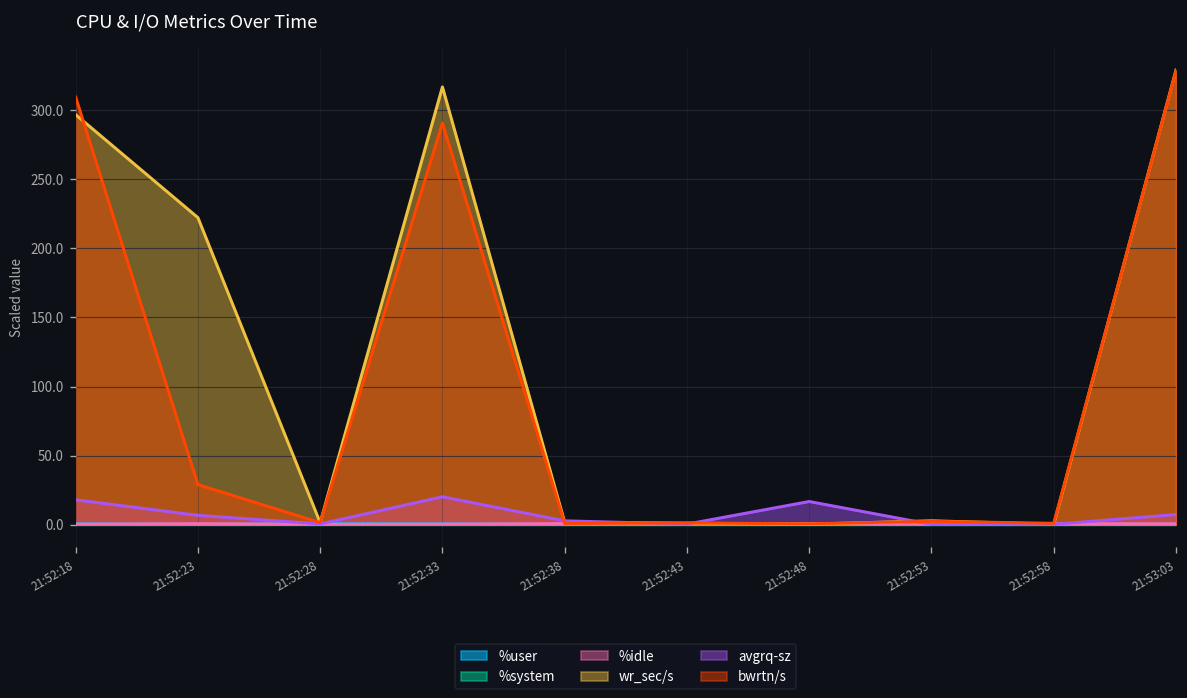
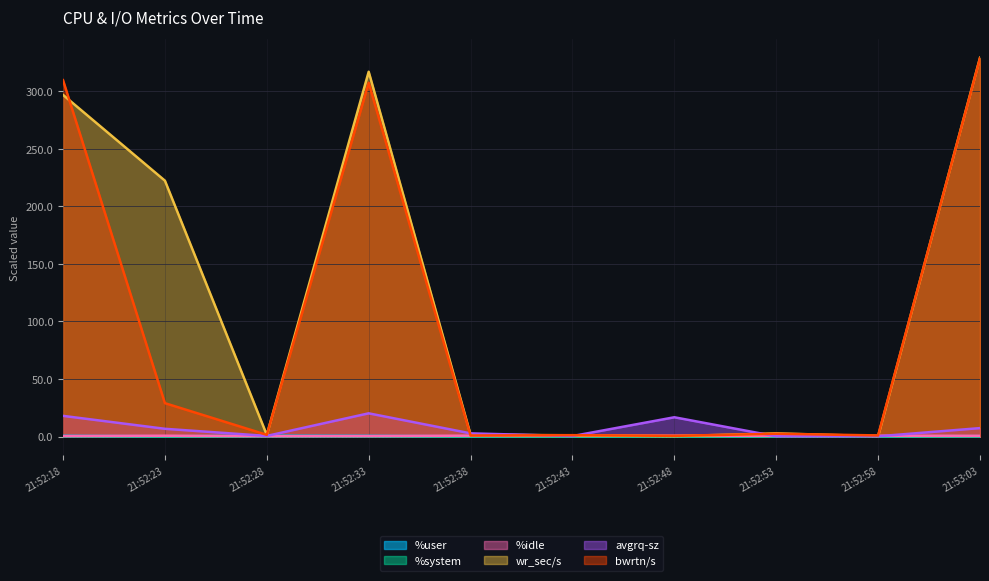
  {
    "wr_sec/s": {
      "21:52:18": 297,
      "21:52:23": 222,
      "21:52:33": 317
    },
    "avgrq-sz": {
      "21:52:18": 18,
      "21:52:23": 7,
      "21:52:33": 20,
      "21:52:48": 17,
      "21:53:03": 7
    },
    "bwrtn/s": {
      "21:52:18": 310,
      "21:52:23": 29,
-     "21:52:33": 291
+     "21:52:33": 307
    }
  }
